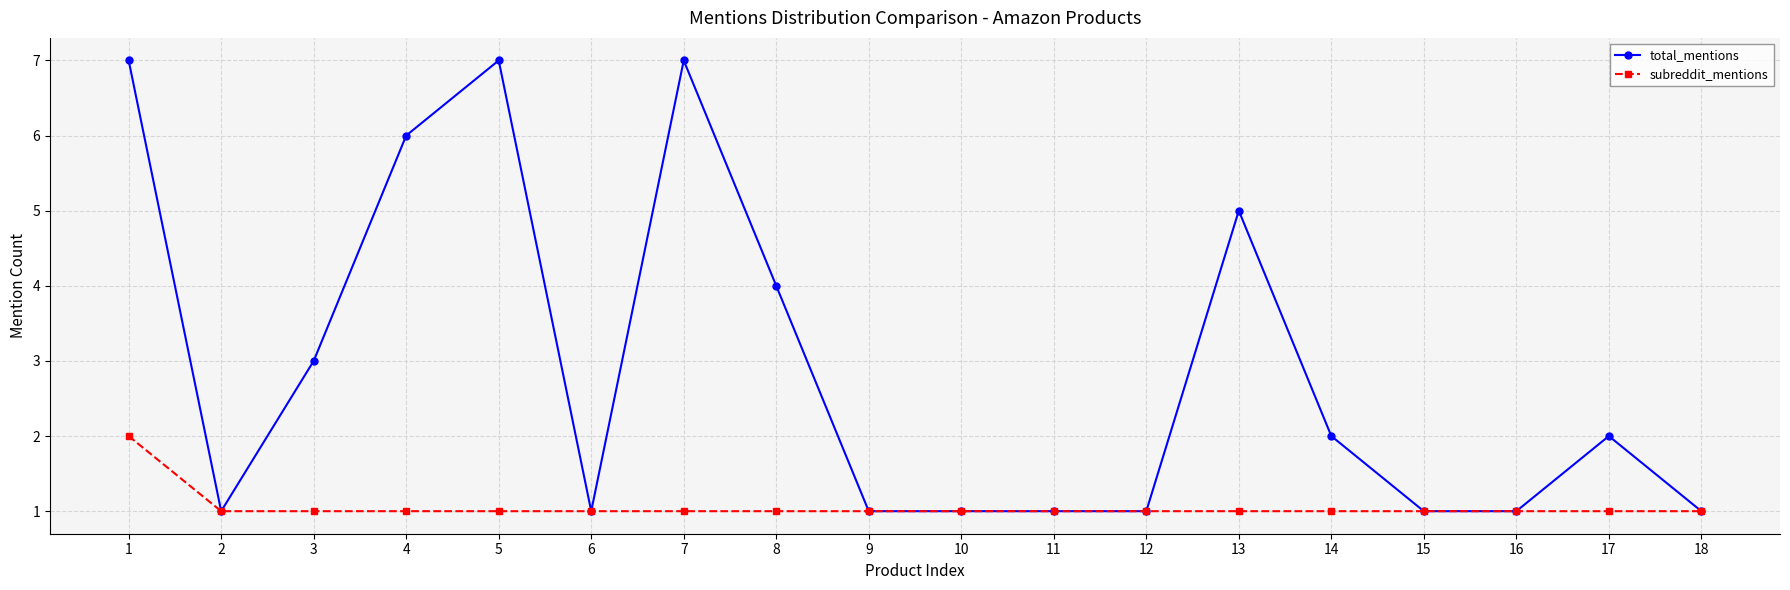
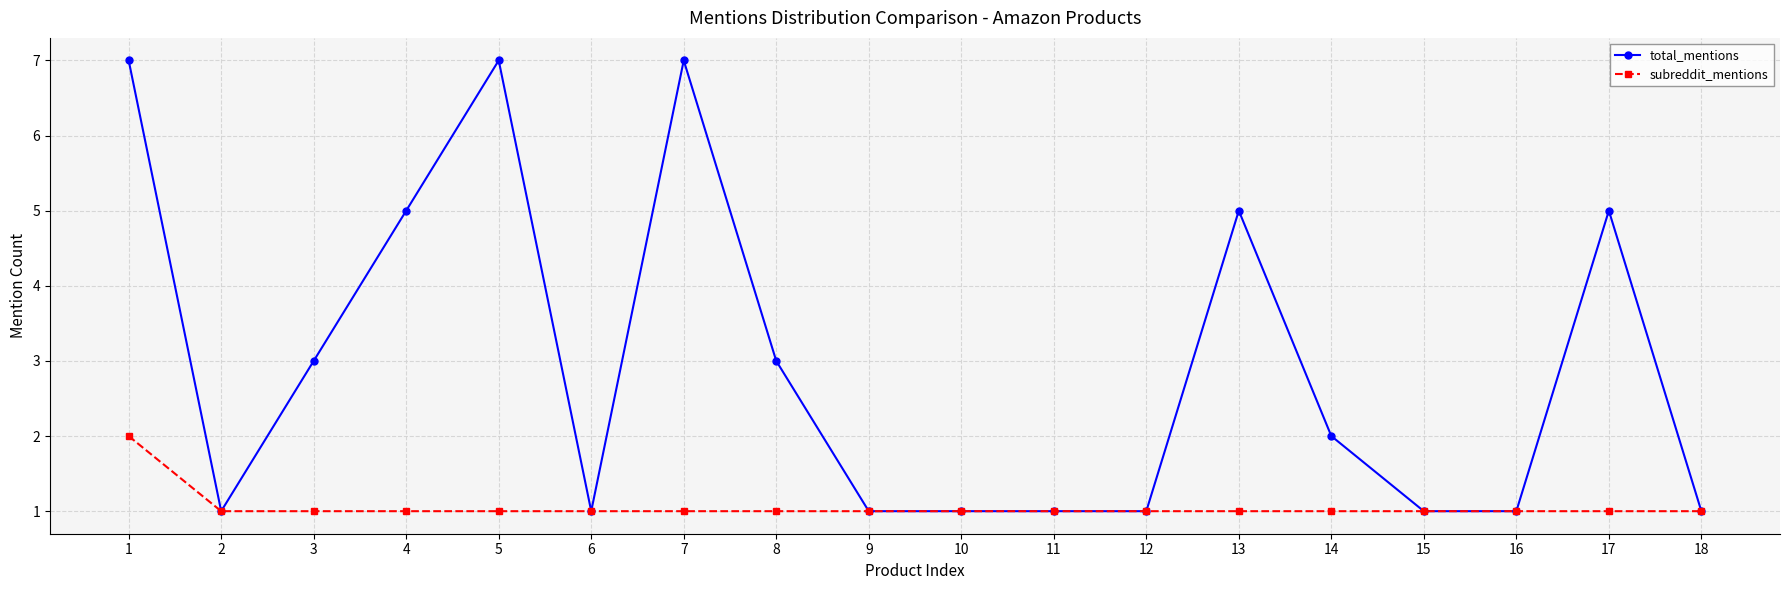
  {
    "total_mentions": {
      "1": 7,
      "3": 3,
-     "4": 6,
+     "4": 5,
      "5": 7,
      "7": 7,
-     "8": 4,
+     "8": 3,
      "13": 5,
      "14": 2,
-     "17": 2
+     "17": 5
    },
    "subreddit_mentions": {
      "1": 2,
      "3": 1,
      "4": 1,
      "5": 1,
      "7": 1,
      "8": 1,
      "13": 1,
      "14": 1,
      "17": 1
    }
  }
